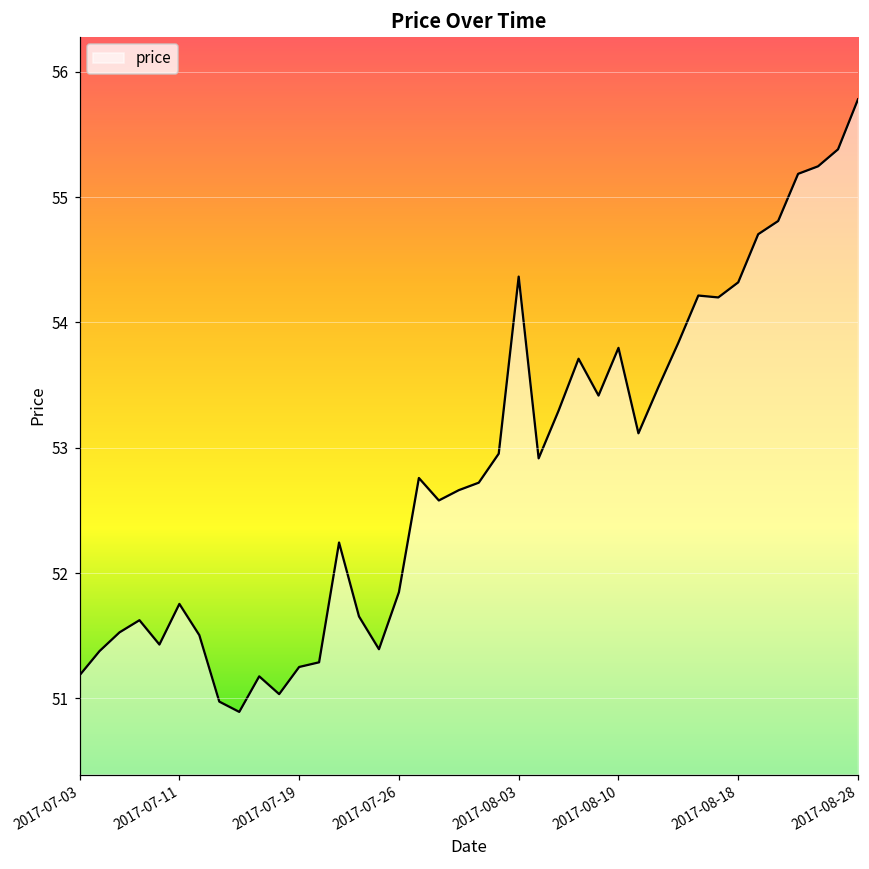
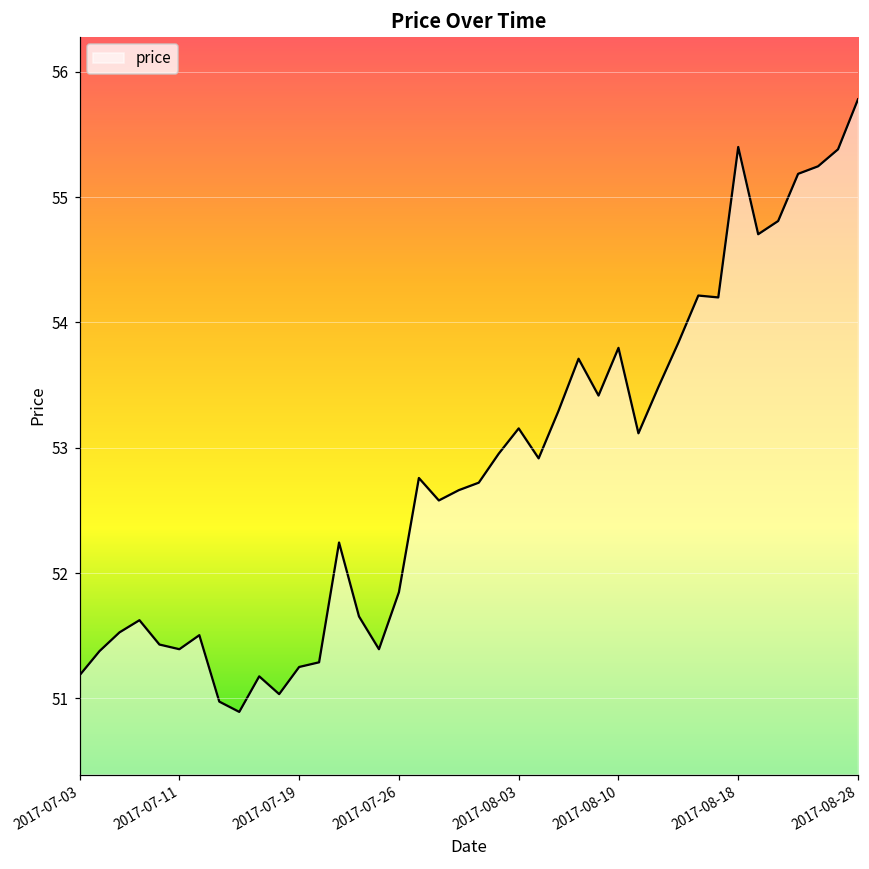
  {
    "2017-07-03": 51.18,
-   "2017-07-11": 51.75,
+   "2017-07-11": 51.39,
    "2017-07-19": 51.25,
    "2017-07-26": 51.85,
-   "2017-08-03": 54.37,
+   "2017-08-03": 53.15,
    "2017-08-10": 53.80,
-   "2017-08-18": 54.32,
+   "2017-08-18": 55.40,
    "2017-08-28": 55.78
  }
